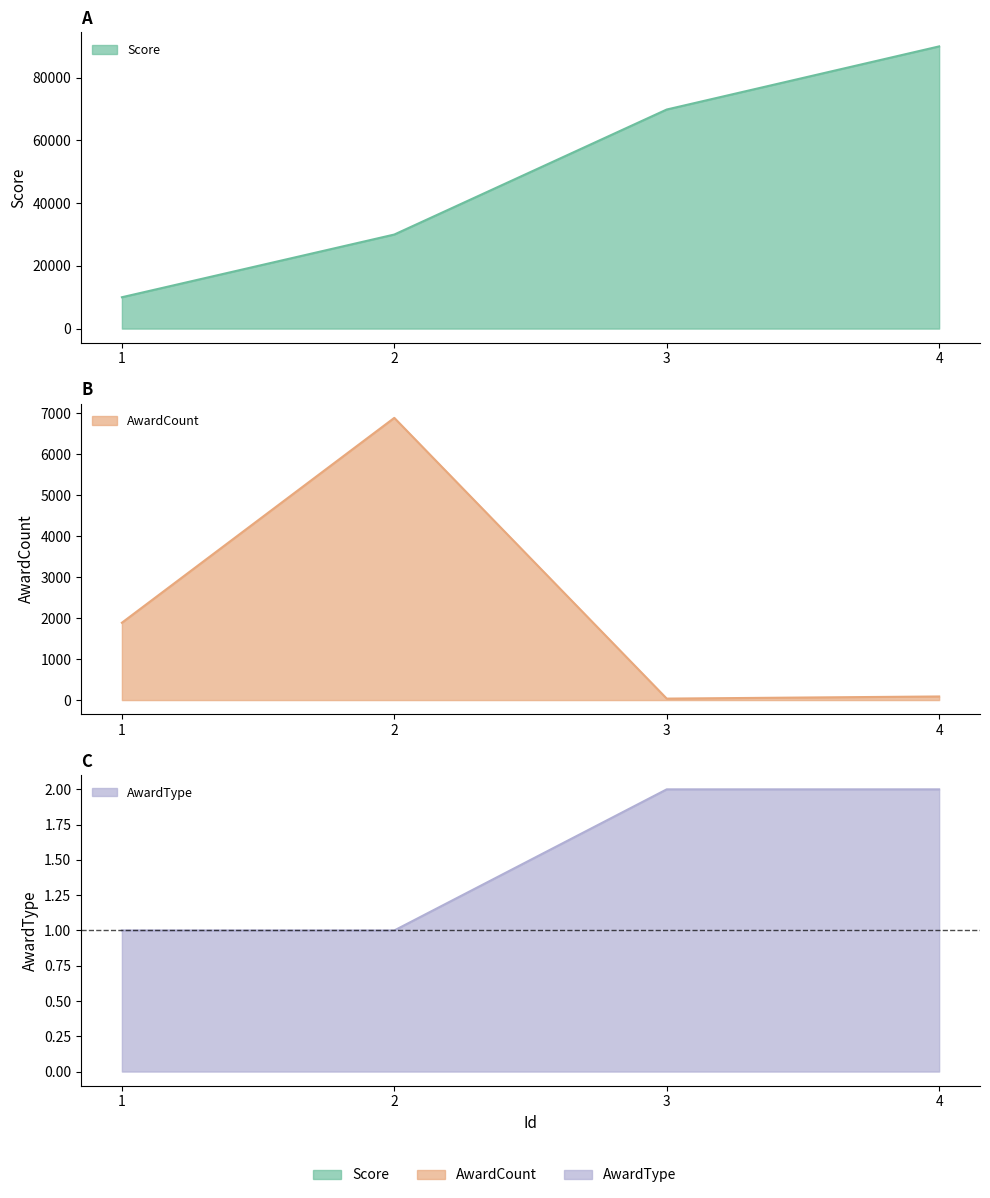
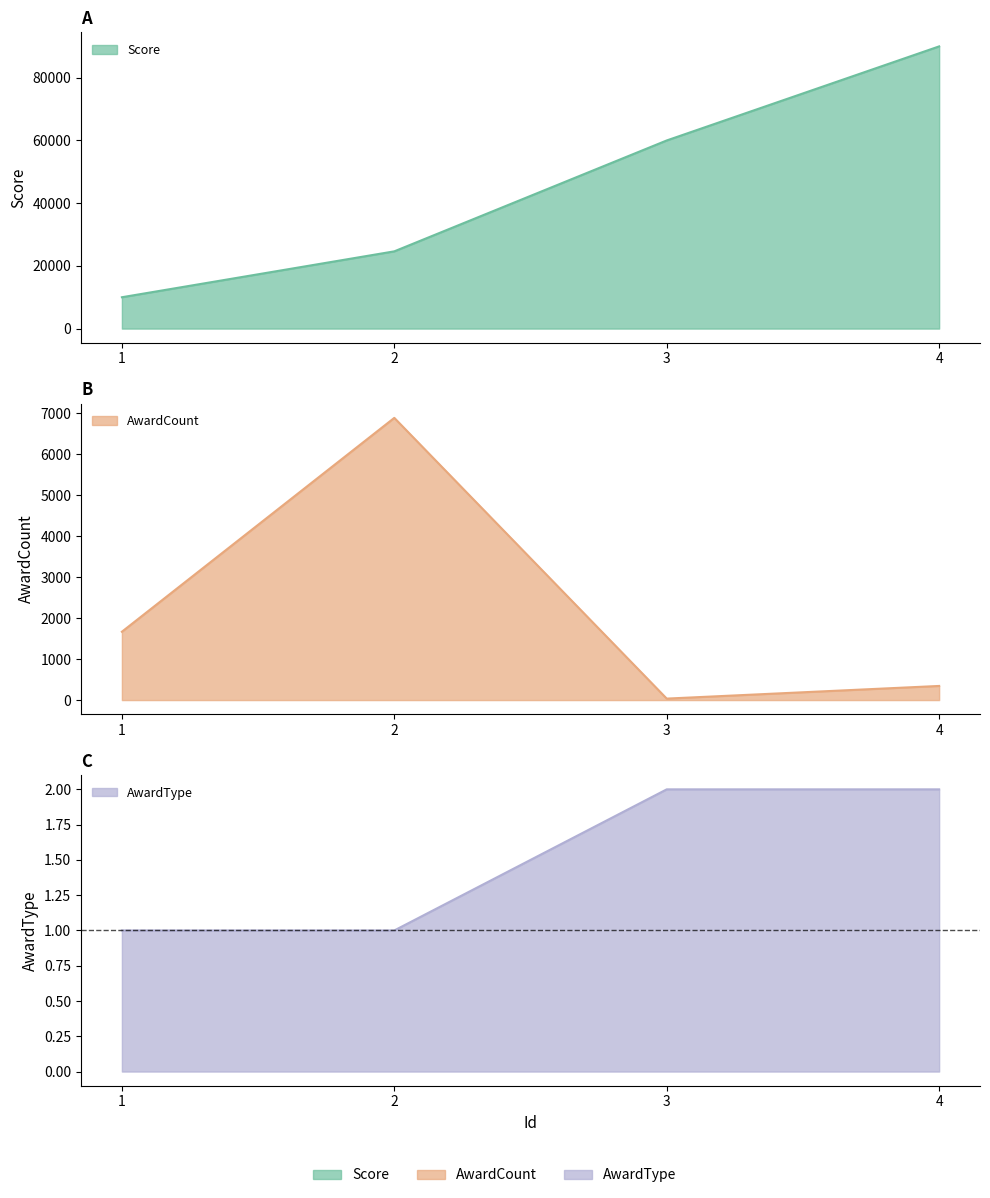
  {
    "A": {
      "1": 10000,
-     "2": 30000,
-     "3": 70000,
+     "2": 25000,
+     "3": 60000,
      "4": 90000
    },
    "B": {
-     "1": 1900,
+     "1": 1700,
      "2": 6900,
      "3": 0,
-     "4": 100
+     "4": 300
    },
    "C": {
      "1": 1.00,
      "2": 1.00,
      "3": 2.00,
      "4": 2.00
    }
  }
